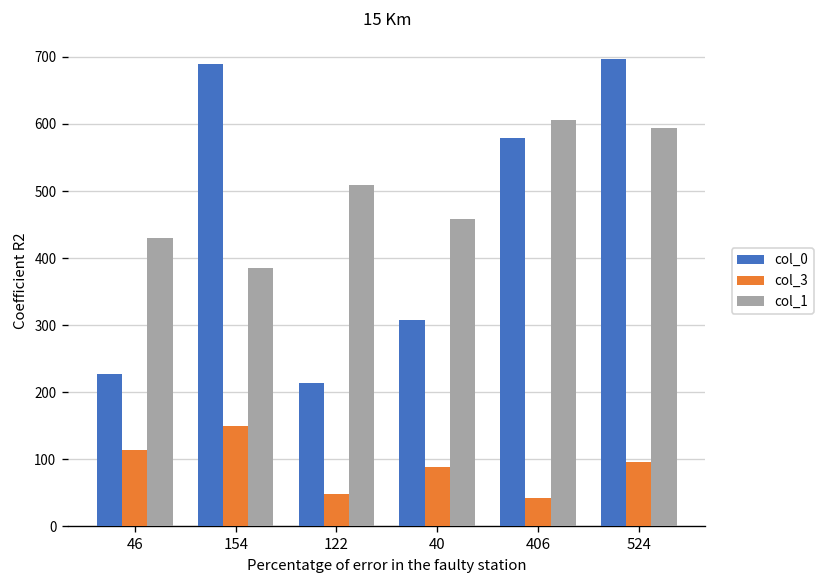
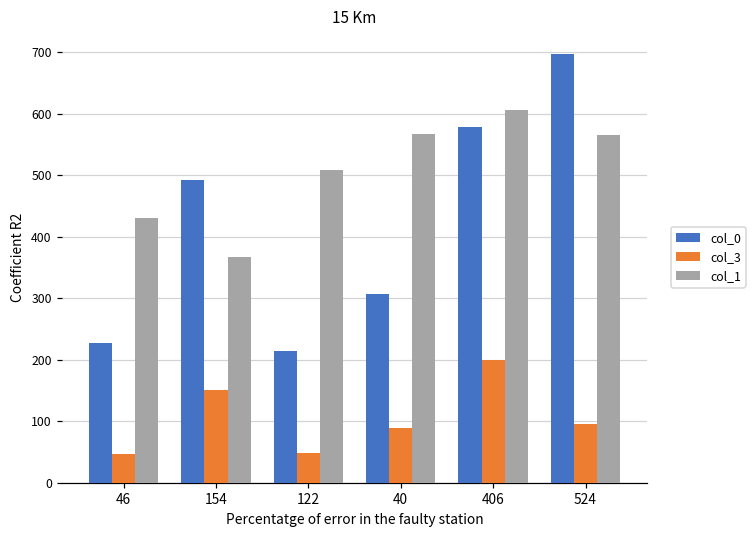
  {
    "col_0": {
      "46": 230,
-     "154": 690,
+     "154": 490,
      "122": 210,
      "40": 310,
      "406": 580,
      "524": 700
    },
    "col_3": {
-     "46": 110,
+     "46": 50,
      "154": 150,
      "122": 50,
      "40": 90,
-     "406": 40,
+     "406": 200,
      "524": 100
    },
    "col_1": {
      "46": 430,
-     "154": 390,
+     "154": 370,
      "122": 510,
-     "40": 460,
+     "40": 570,
      "406": 610,
-     "524": 590
+     "524": 570
    }
  }
